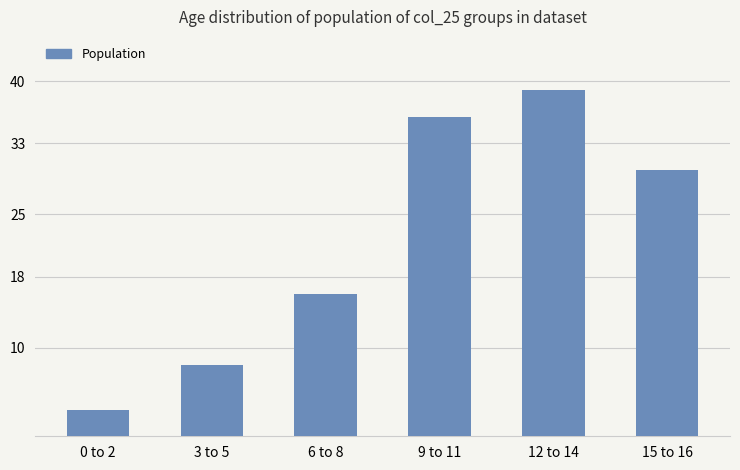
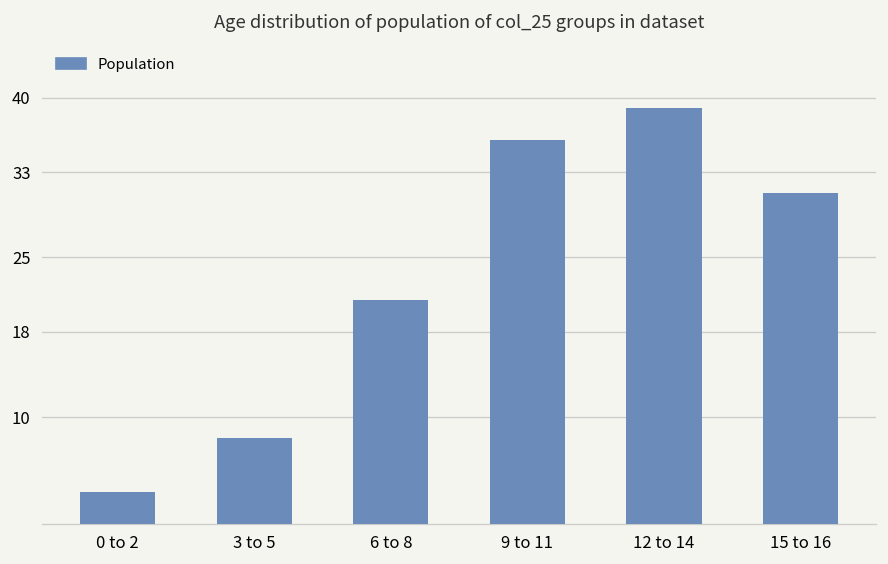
  {
    "0 to 2": 3,
    "3 to 5": 8,
-   "6 to 8": 16,
+   "6 to 8": 21,
    "9 to 11": 36,
    "12 to 14": 39,
-   "15 to 16": 30
+   "15 to 16": 31
  }
